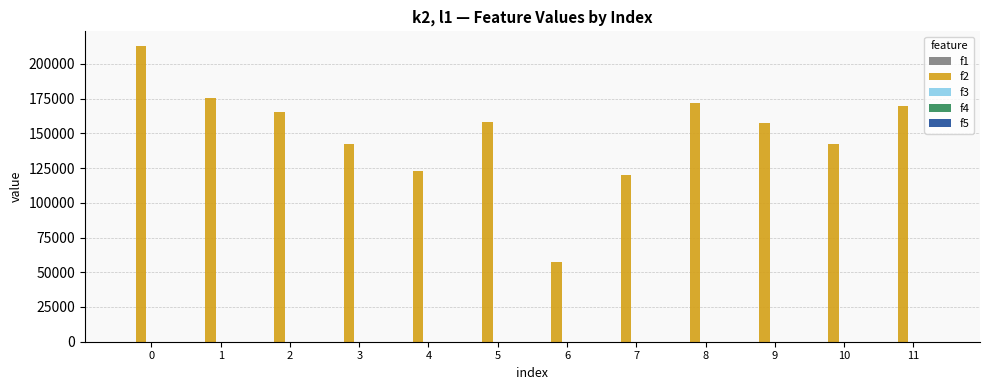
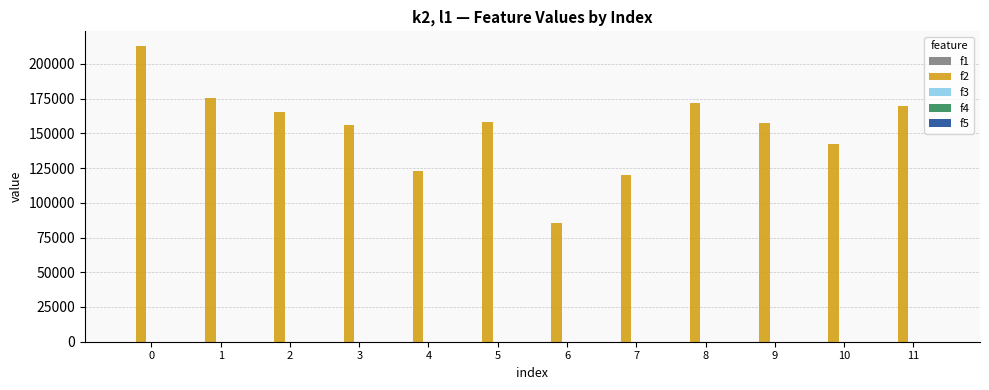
  {
    "f1": {
      "0": 0,
      "1": 0,
      "2": 0,
      "3": 0,
      "4": 0,
      "5": 0,
      "6": 0,
      "7": 0,
      "8": 0,
      "9": 0,
      "10": 0,
      "11": 0
    },
    "f2": {
      "0": 213000,
      "1": 175000,
      "2": 165000,
-     "3": 142000,
+     "3": 156000,
      "4": 123000,
      "5": 158000,
-     "6": 58000,
+     "6": 85000,
      "7": 120000,
      "8": 172000,
      "9": 157000,
      "10": 142000,
      "11": 170000
    },
    "f3": {
      "0": 0,
      "1": 0,
      "2": 0,
      "3": 0,
      "4": 0,
      "5": 0,
      "6": 0,
      "7": 0,
      "8": 0,
      "9": 0,
      "10": 0,
      "11": 0
    },
    "f4": {
      "0": 0,
      "1": 0,
      "2": 0,
      "3": 0,
      "4": 0,
      "5": 0,
      "6": 0,
      "7": 0,
      "8": 0,
      "9": 0,
      "10": 0,
      "11": 0
    },
    "f5": {
      "0": 0,
      "1": 0,
      "2": 0,
      "3": 0,
      "4": 0,
      "5": 0,
      "6": 0,
      "7": 0,
      "8": 0,
      "9": 0,
      "10": 0,
      "11": 0
    }
  }
